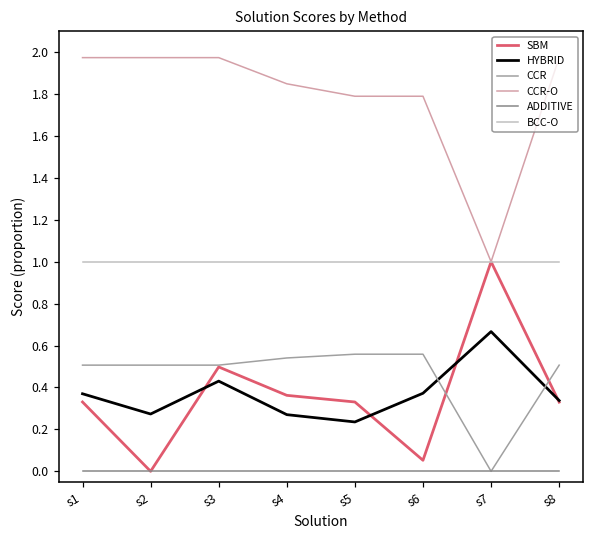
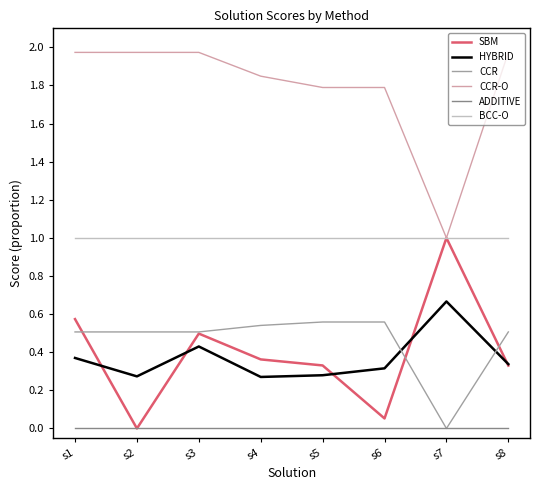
  {
    "SBM": {
-     "s1": 0.33,
+     "s1": 0.57,
      "s4": 0.36,
      "s5": 0.33,
      "s6": 0.05
    },
    "HYBRID": {
      "s1": 0.37,
      "s2": 0.27,
      "s3": 0.43,
      "s4": 0.27,
-     "s5": 0.24,
-     "s6": 0.37,
+     "s5": 0.28,
+     "s6": 0.32,
      "s7": 0.67
    }
  }
